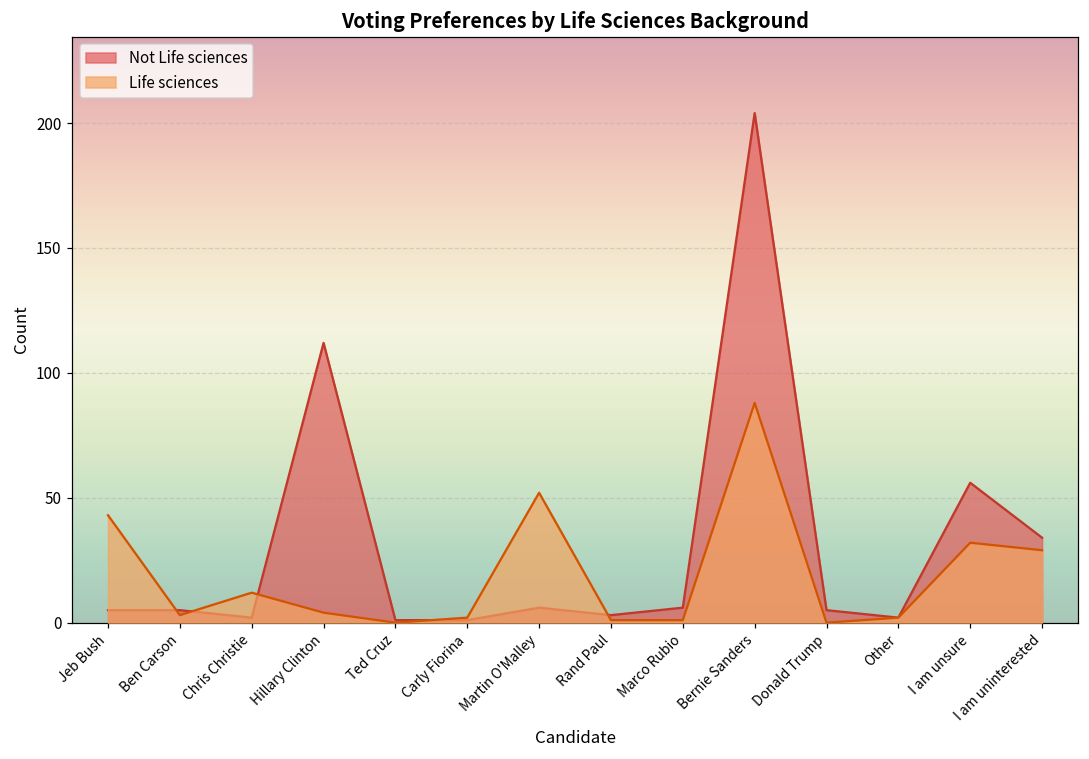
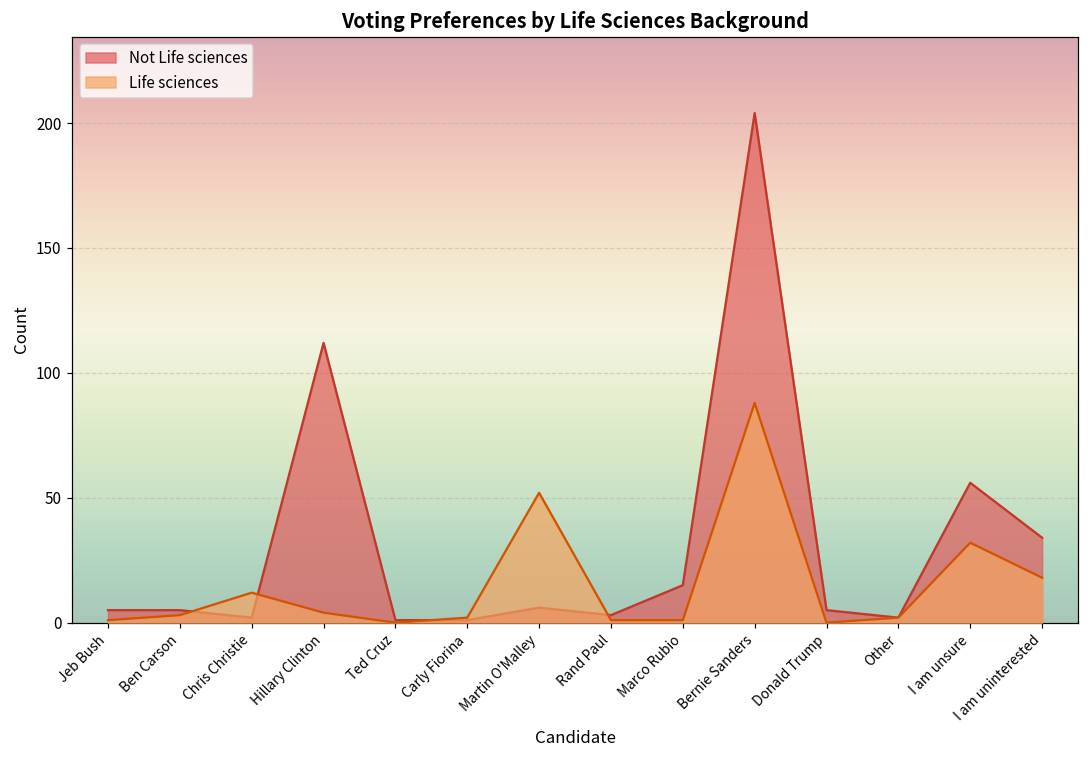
  {
    "Not Life sciences": {
      "Jeb Bush": 5,
      "Ben Carson": 5,
      "Chris Christie": 2,
      "Hillary Clinton": 112,
      "Martin O'Malley": 6,
      "Rand Paul": 3,
-     "Marco Rubio": 6,
+     "Marco Rubio": 15,
      "Bernie Sanders": 204,
      "Donald Trump": 5,
      "I am unsure": 56,
      "I am uninterested": 34
    },
    "Life sciences": {
-     "Jeb Bush": 43,
+     "Jeb Bush": 1,
      "Ben Carson": 3,
      "Chris Christie": 12,
      "Hillary Clinton": 4,
      "Martin O'Malley": 52,
      "Rand Paul": 1,
      "Marco Rubio": 1,
      "Bernie Sanders": 88,
      "Donald Trump": 0,
      "I am unsure": 32,
-     "I am uninterested": 29
+     "I am uninterested": 18
    }
  }
